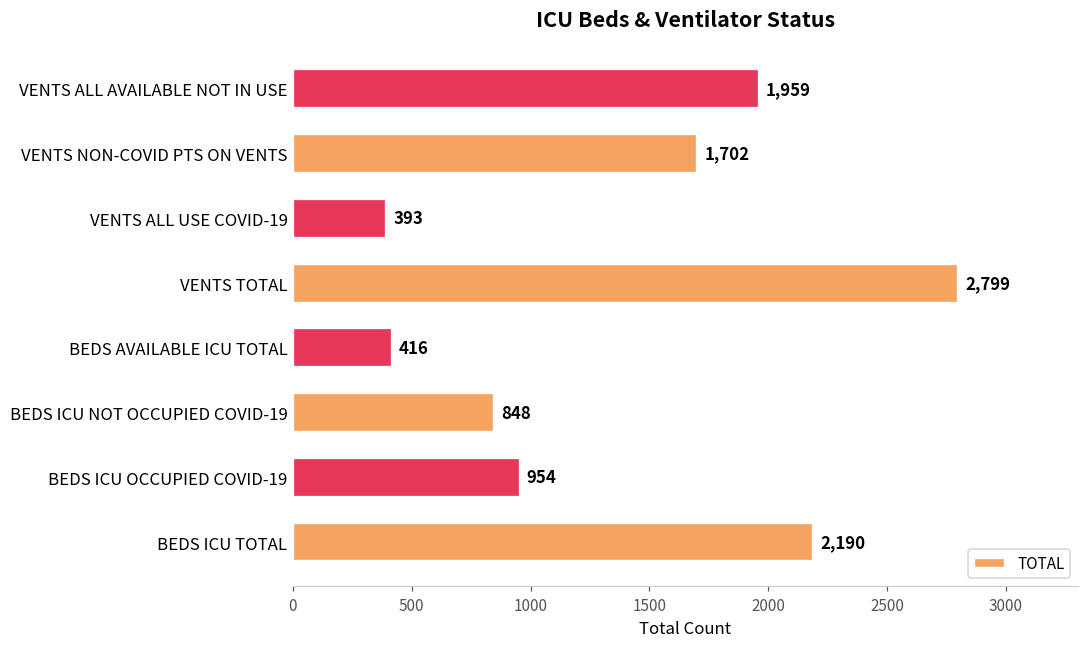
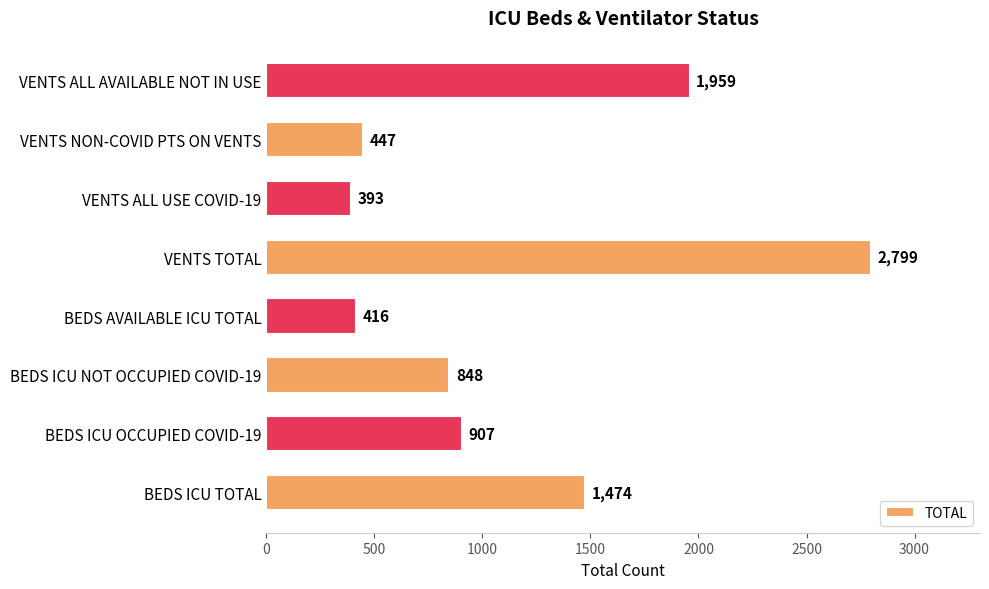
  {
    "VENTS ALL AVAILABLE NOT IN USE": "1,959",
-   "VENTS NON-COVID PTS ON VENTS": "1,702",
+   "VENTS NON-COVID PTS ON VENTS": "447",
    "VENTS ALL USE COVID-19": "393",
    "VENTS TOTAL": "2,799",
    "BEDS AVAILABLE ICU TOTAL": "416",
    "BEDS ICU NOT OCCUPIED COVID-19": "848",
-   "BEDS ICU OCCUPIED COVID-19": "954",
-   "BEDS ICU TOTAL": "2,190"
+   "BEDS ICU OCCUPIED COVID-19": "907",
+   "BEDS ICU TOTAL": "1,474"
  }
